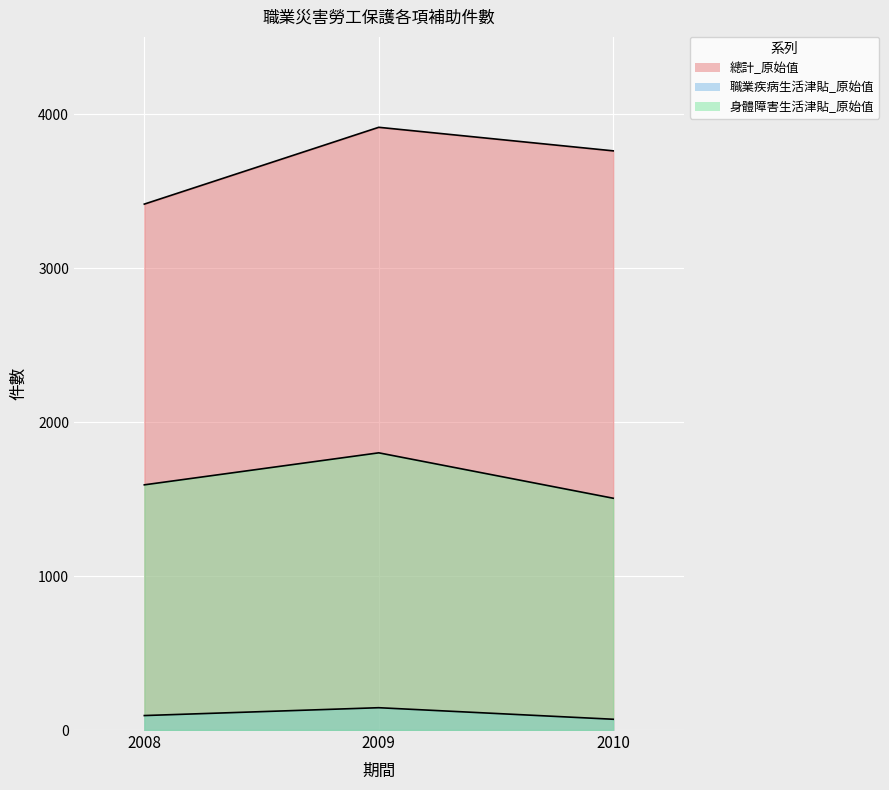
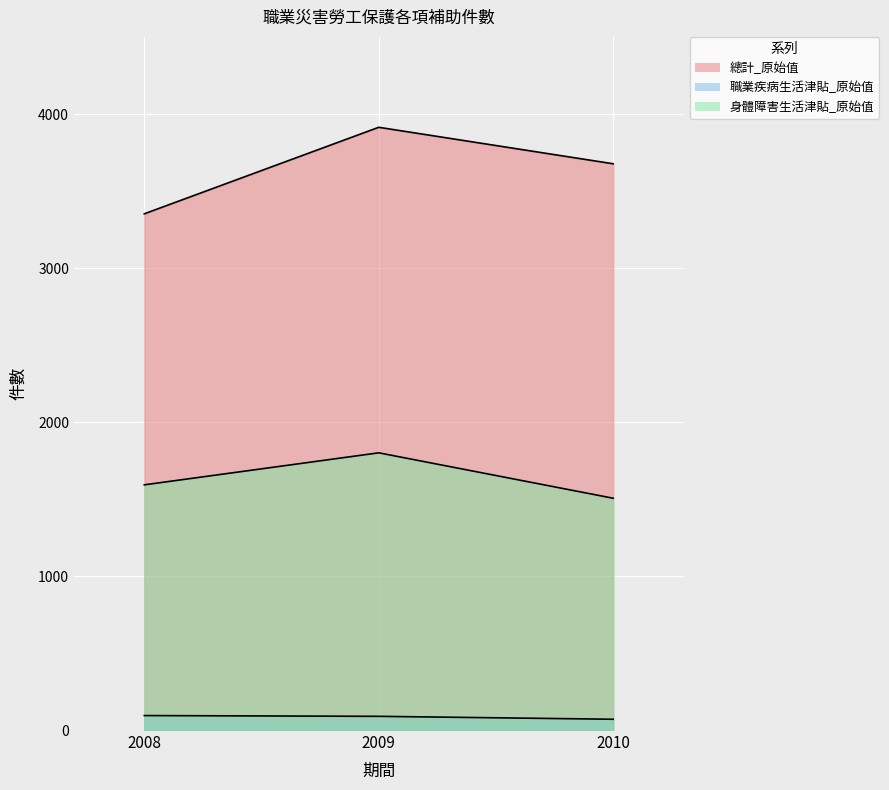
  {
    "總計_原始值": {
-     "2008": 3420,
+     "2008": 3350,
      "2009": 3920,
-     "2010": 3760
+     "2010": 3680
    },
    "職業疾病生活津貼_原始值": {
      "2008": 90,
-     "2009": 150,
+     "2009": 90,
      "2010": 70
    },
    "身體障害生活津貼_原始值": {
      "2008": 1590,
      "2009": 1800,
      "2010": 1510
    }
  }
